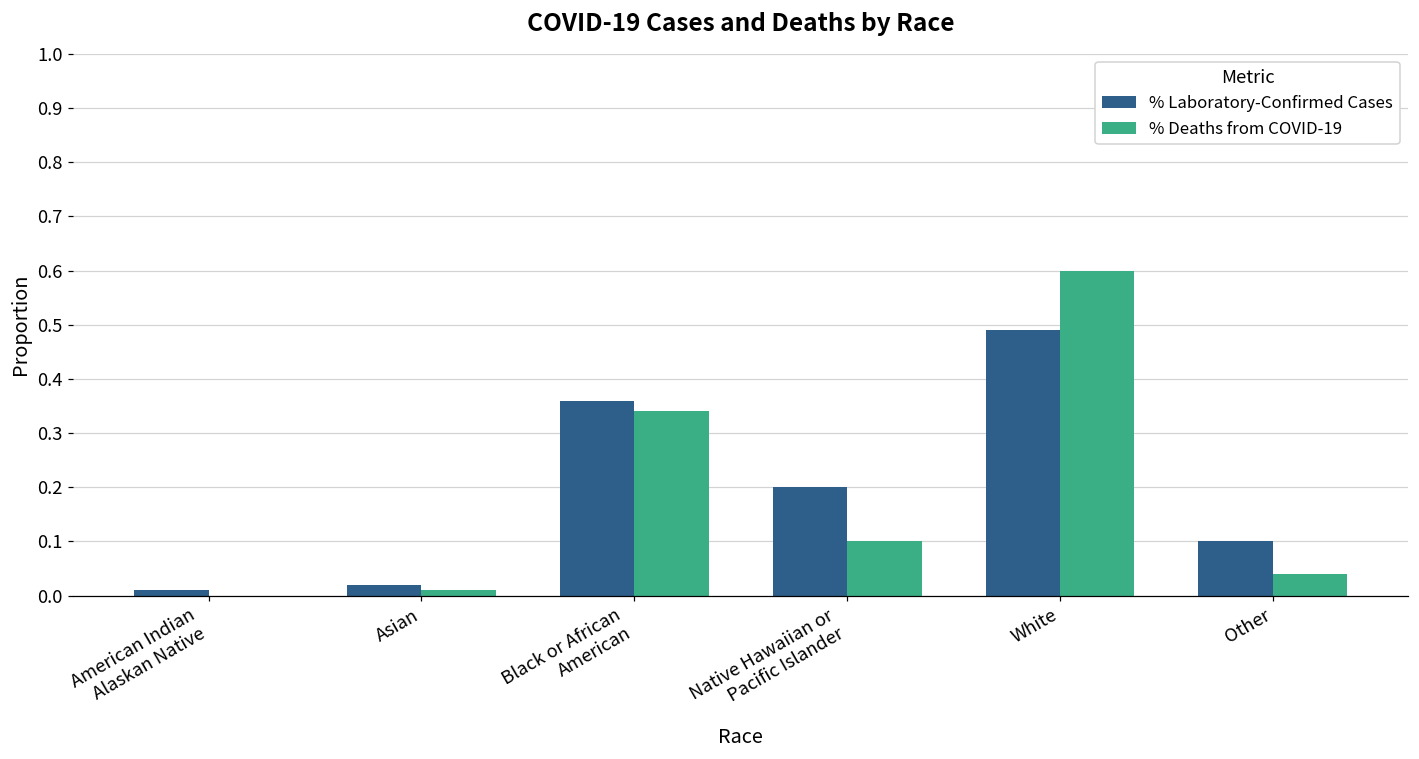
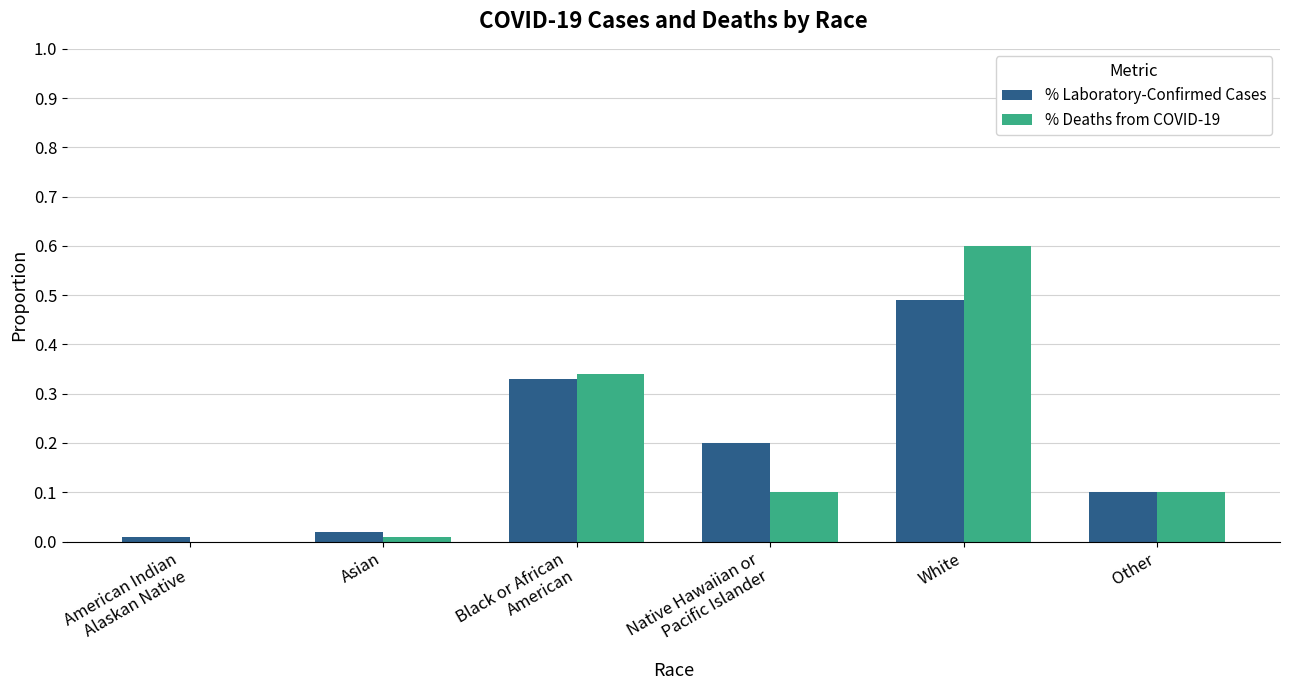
  {
    "% Laboratory-Confirmed Cases": {
      "American Indian Alaskan Native": 0.01,
      "Asian": 0.02,
-     "Black or African American": 0.36,
+     "Black or African American": 0.33,
      "Native Hawaiian or Pacific Islander": 0.20,
      "White": 0.49,
      "Other": 0.10
    },
    "% Deaths from COVID-19": {
      "American Indian Alaskan Native": 0.00,
      "Asian": 0.01,
      "Black or African American": 0.34,
      "Native Hawaiian or Pacific Islander": 0.10,
      "White": 0.60,
-     "Other": 0.04
+     "Other": 0.10
    }
  }
